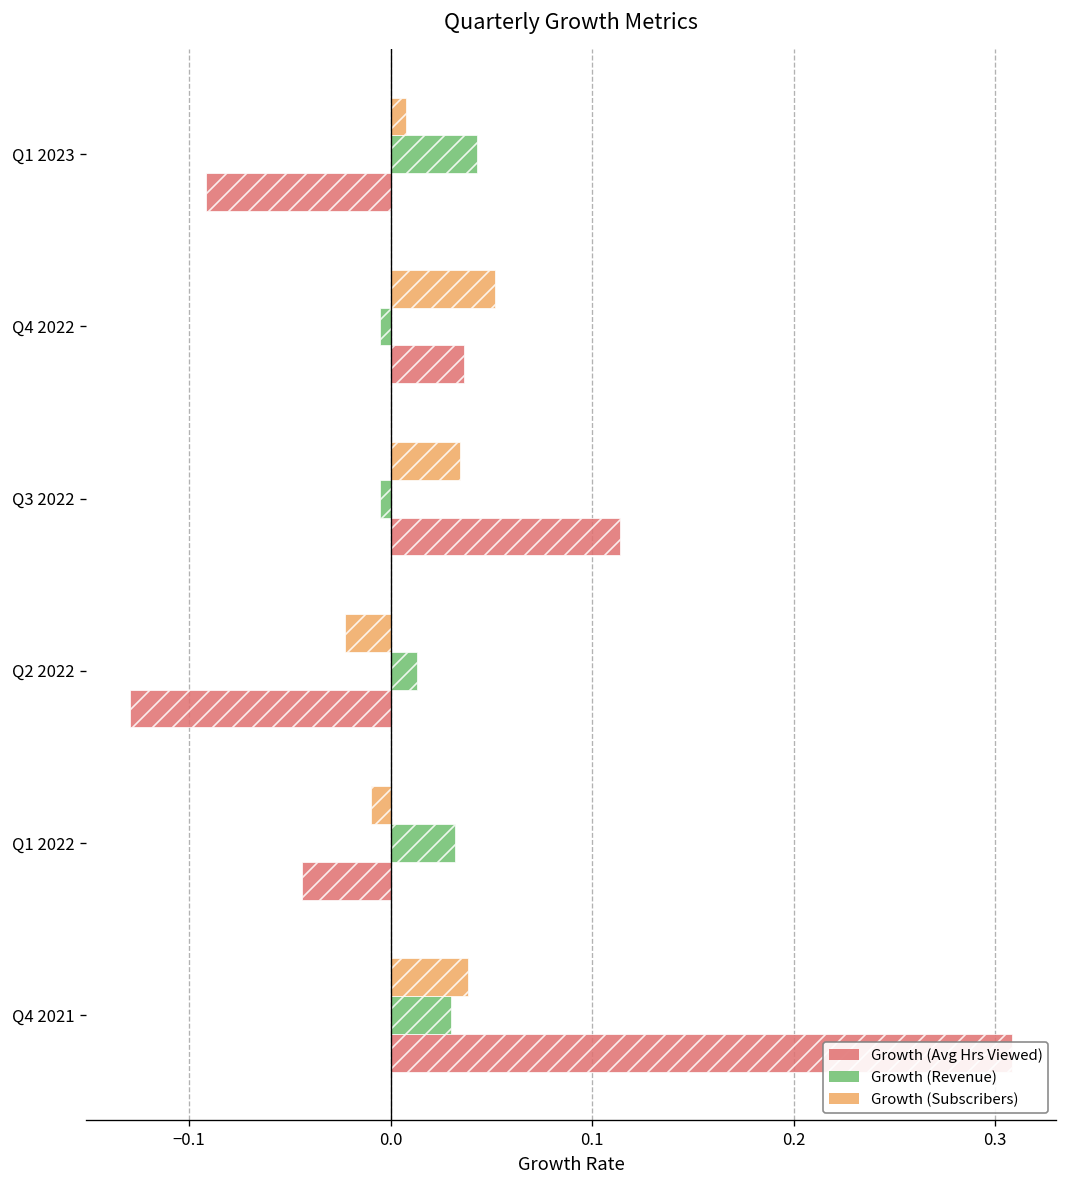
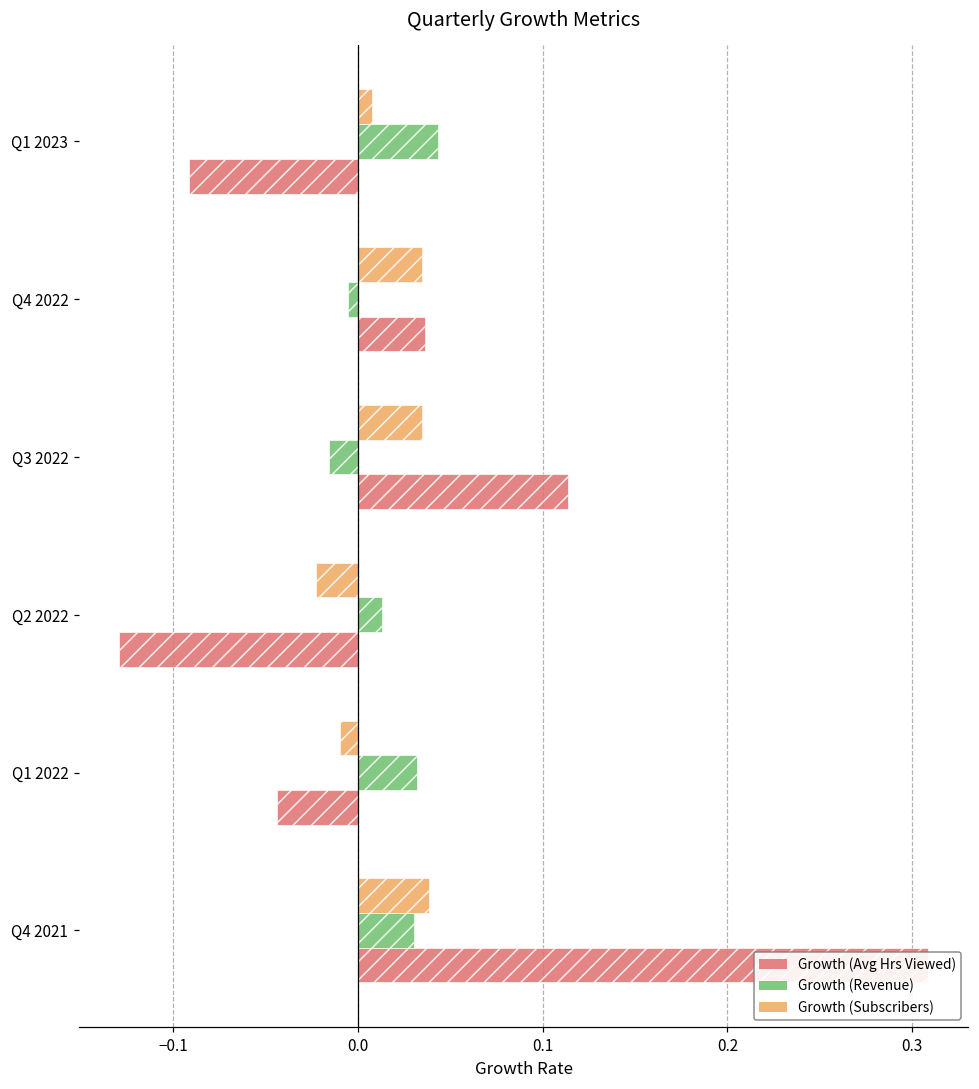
  {
    "Growth (Avg Hrs Viewed)": {
      "Q1 2023": -0.092,
      "Q4 2022": 0.037,
      "Q3 2022": 0.114,
      "Q2 2022": -0.129,
      "Q1 2022": -0.044
    },
    "Growth (Revenue)": {
      "Q1 2023": 0.043,
      "Q4 2022": -0.006,
-     "Q3 2022": -0.006,
+     "Q3 2022": -0.016,
      "Q2 2022": 0.013,
      "Q1 2022": 0.032,
      "Q4 2021": 0.030
    },
    "Growth (Subscribers)": {
      "Q1 2023": 0.008,
-     "Q4 2022": 0.052,
+     "Q4 2022": 0.035,
      "Q3 2022": 0.035,
      "Q2 2022": -0.023,
      "Q1 2022": -0.010,
      "Q4 2021": 0.038
    }
  }
